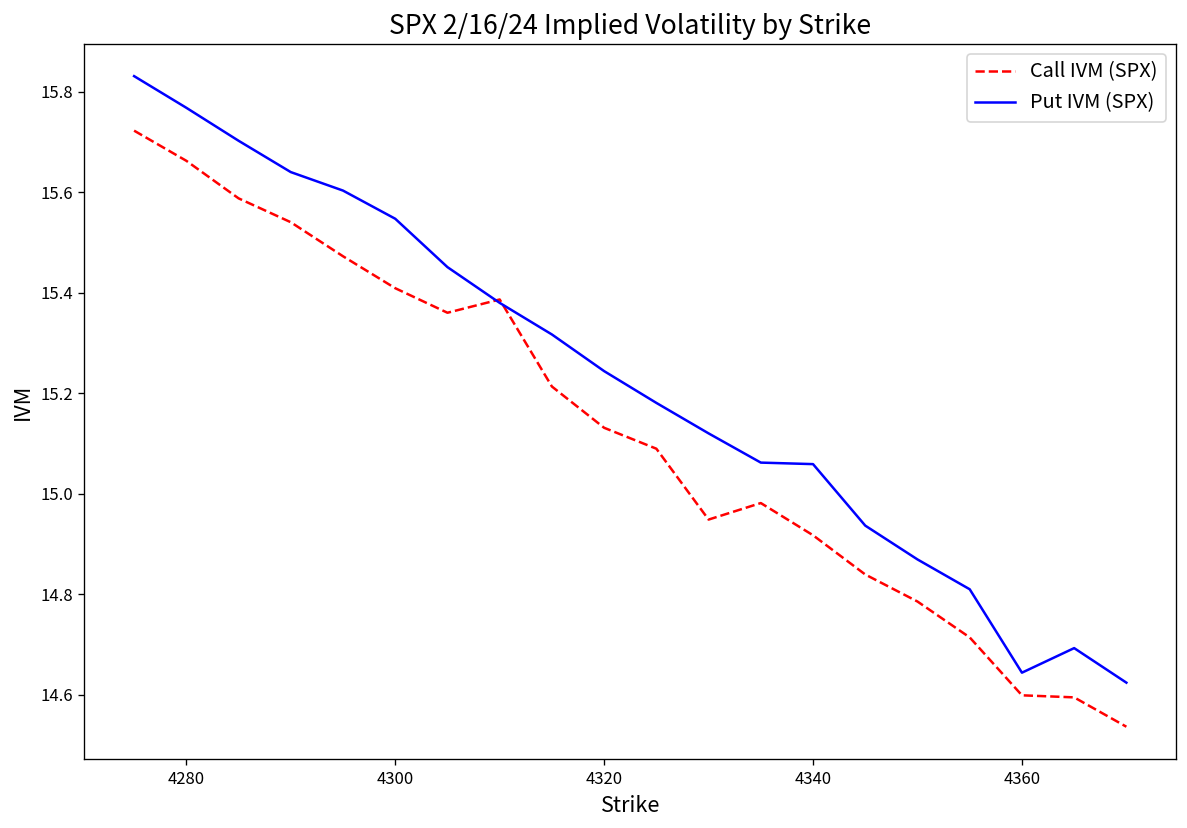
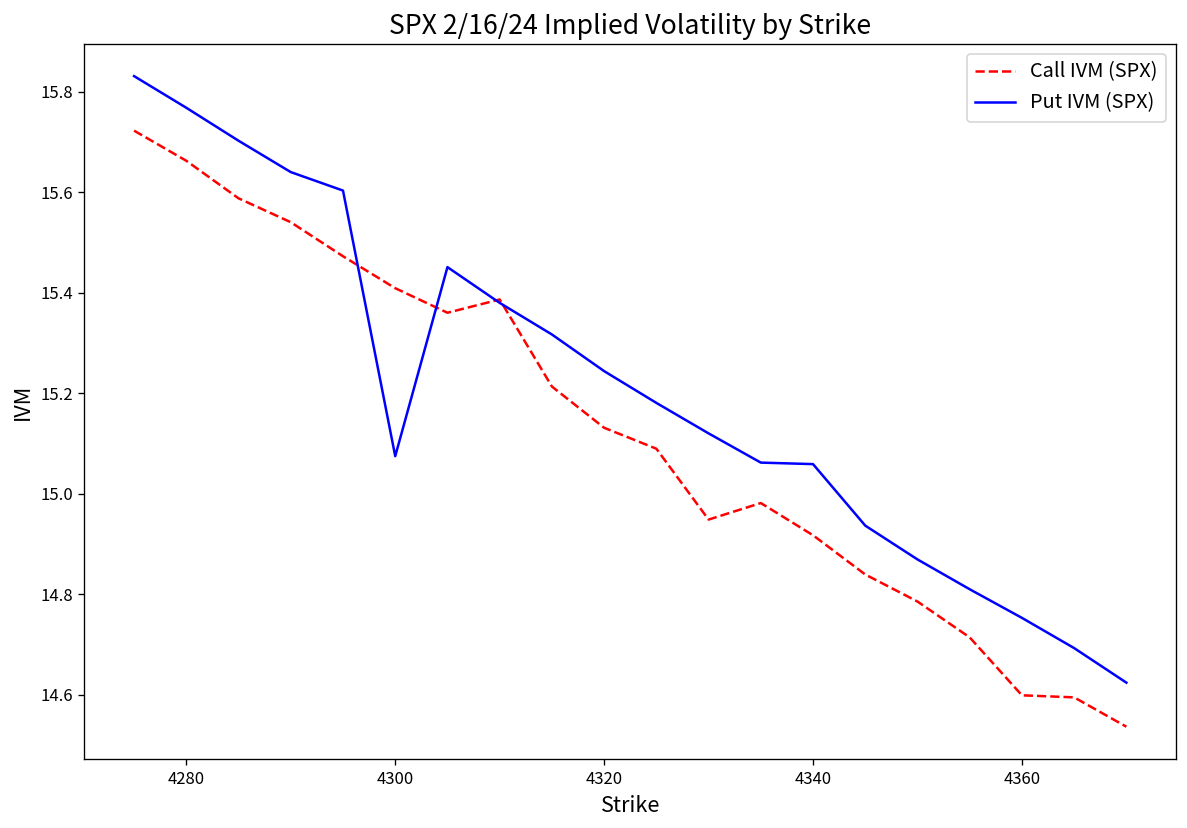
  {
    "Call IVM (SPX)": {
      "4280": 15.66,
      "4300": 15.41,
      "4320": 15.13,
      "4340": 14.92,
      "4360": 14.60
    },
    "Put IVM (SPX)": {
      "4280": 15.77,
-     "4300": 15.55,
+     "4300": 15.07,
      "4320": 15.24,
      "4340": 15.06,
-     "4360": 14.64
+     "4360": 14.75
    }
  }
